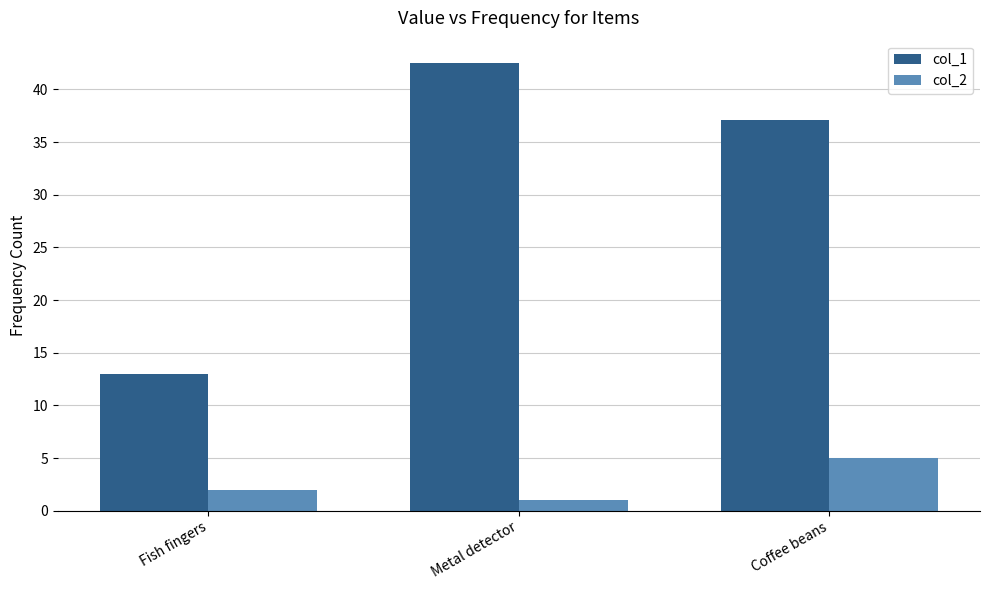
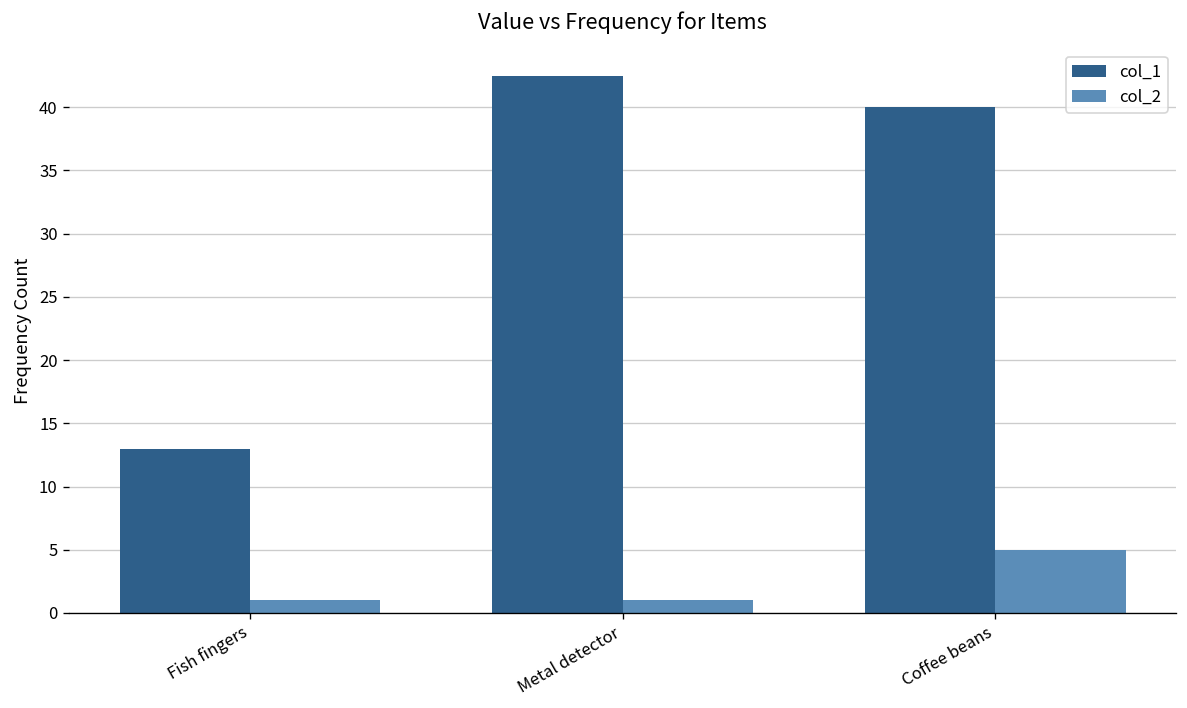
  {
    "col_1": {
      "Fish fingers": 13.0,
      "Metal detector": 42.5,
-     "Coffee beans": 37.1
+     "Coffee beans": 40.0
    },
    "col_2": {
-     "Fish fingers": 2,
+     "Fish fingers": 1,
      "Metal detector": 1,
      "Coffee beans": 5
    }
  }
